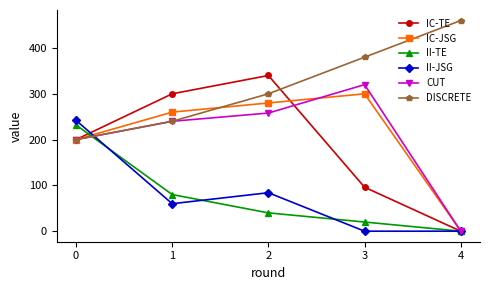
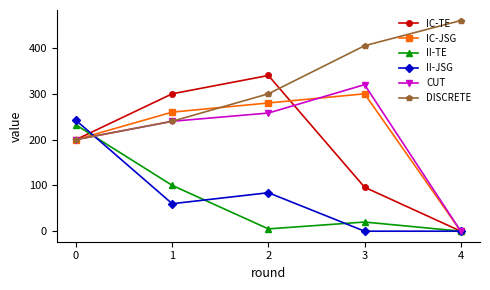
  {
    "IC-TE": {
      "1": 300,
      "2": 340,
      "3": 100
    },
    "IC-JSG": {
      "1": 260,
      "2": 280,
      "3": 300
    },
    "II-TE": {
      "0": 230,
-     "1": 80,
-     "2": 40,
+     "1": 100,
+     "2": 10,
      "3": 20
    },
    "II-JSG": {
      "0": 240,
      "1": 60,
      "2": 80,
      "3": 0
    },
    "CUT": {
      "2": 260,
      "3": 320
    },
    "DISCRETE": {
      "2": 300,
-     "3": 380,
+     "3": 410,
      "4": 460
    }
  }
